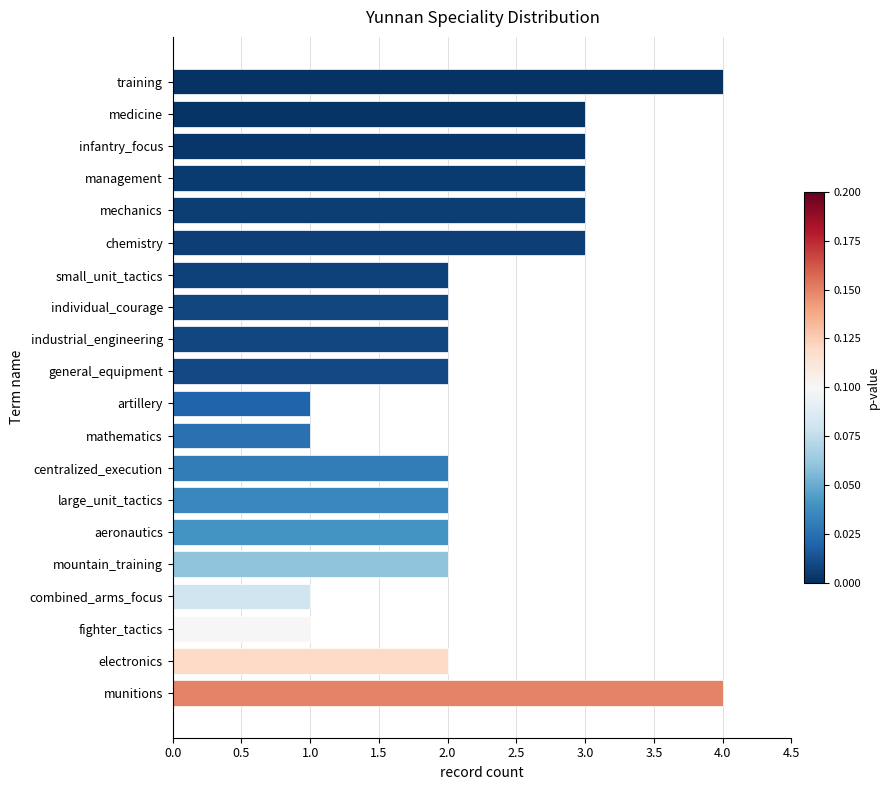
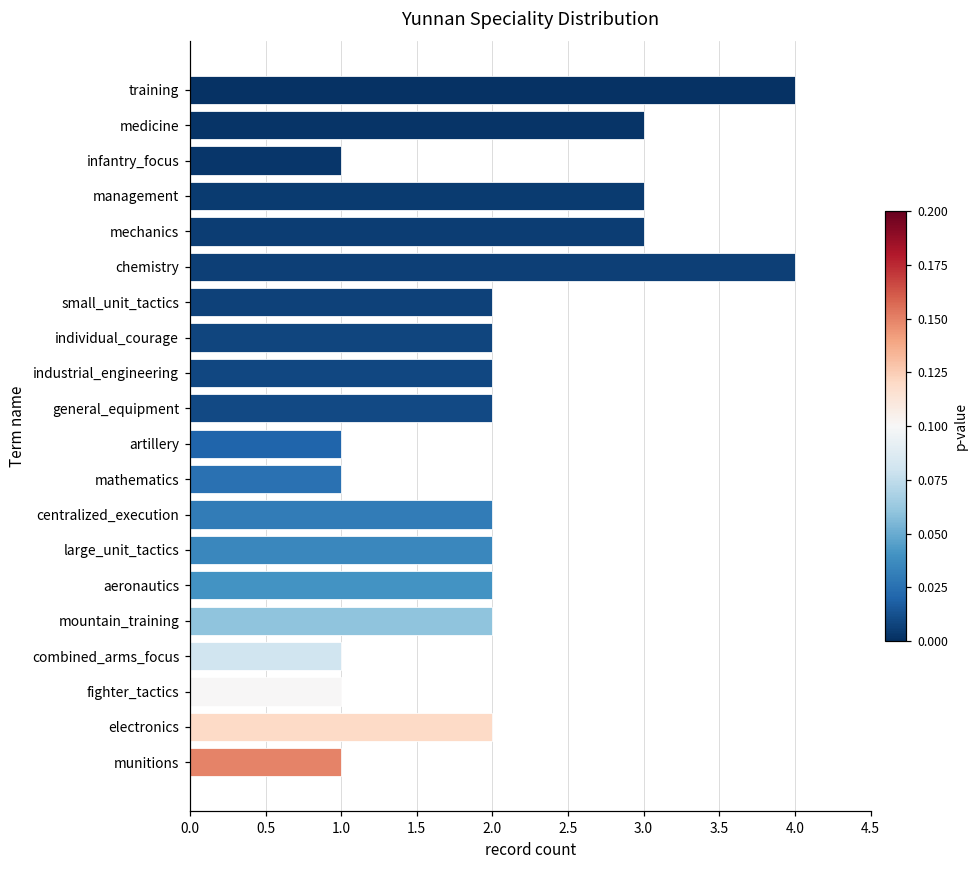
  {
    "training": 4,
    "medicine": 3,
-   "infantry_focus": 3,
+   "infantry_focus": 1,
    "management": 3,
    "mechanics": 3,
-   "chemistry": 3,
+   "chemistry": 4,
    "small_unit_tactics": 2,
    "individual_courage": 2,
    "industrial_engineering": 2,
    "general_equipment": 2,
    "artillery": 1,
    "mathematics": 1,
    "centralized_execution": 2,
    "large_unit_tactics": 2,
    "aeronautics": 2,
    "mountain_training": 2,
    "combined_arms_focus": 1,
    "fighter_tactics": 1,
    "electronics": 2,
-   "munitions": 4
+   "munitions": 1
  }
